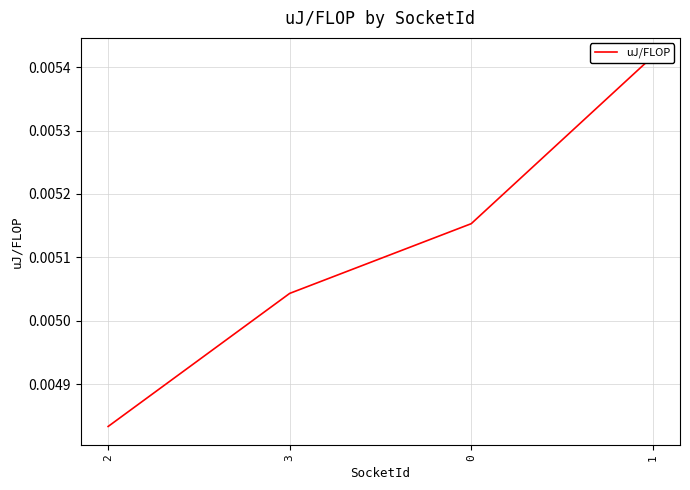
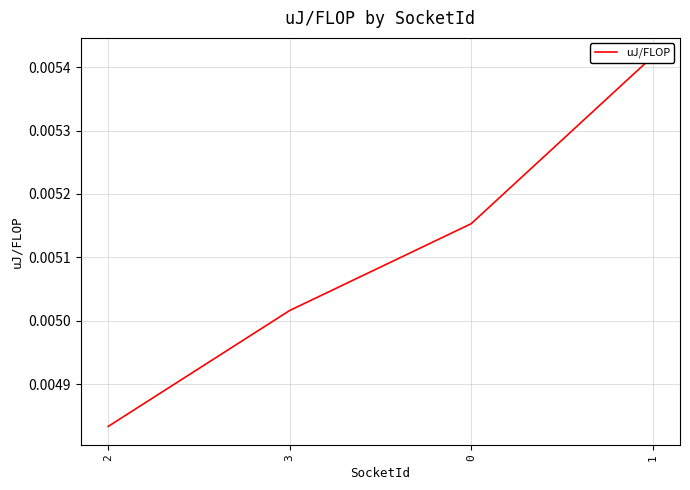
  {
    "2": 0.00483,
-   "3": 0.00504,
+   "3": 0.00502,
    "0": 0.00515
  }
